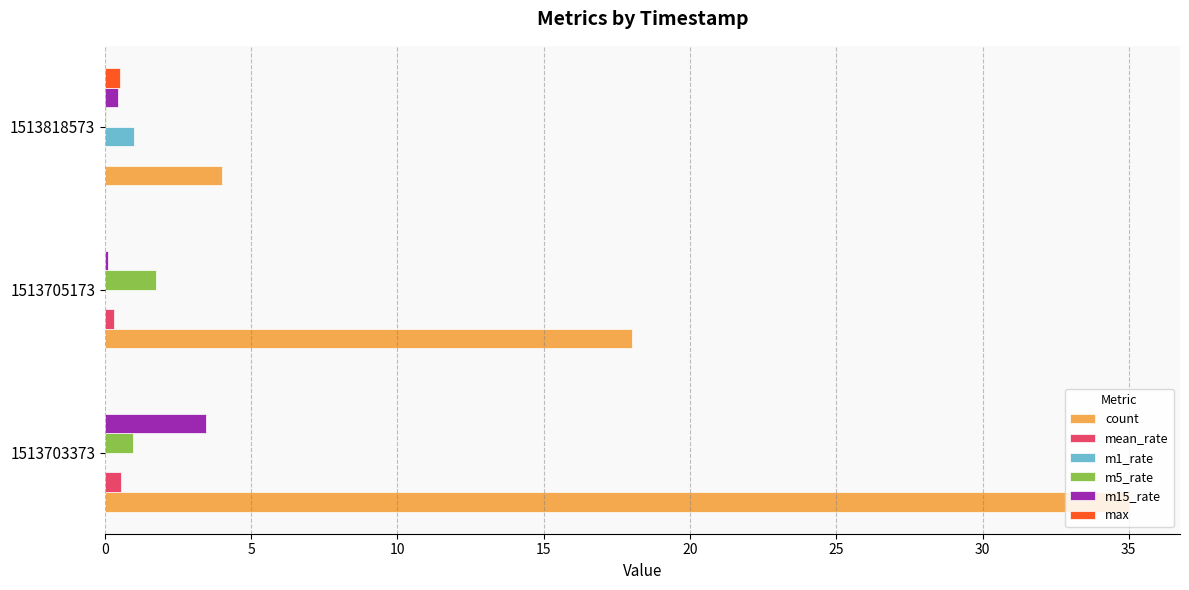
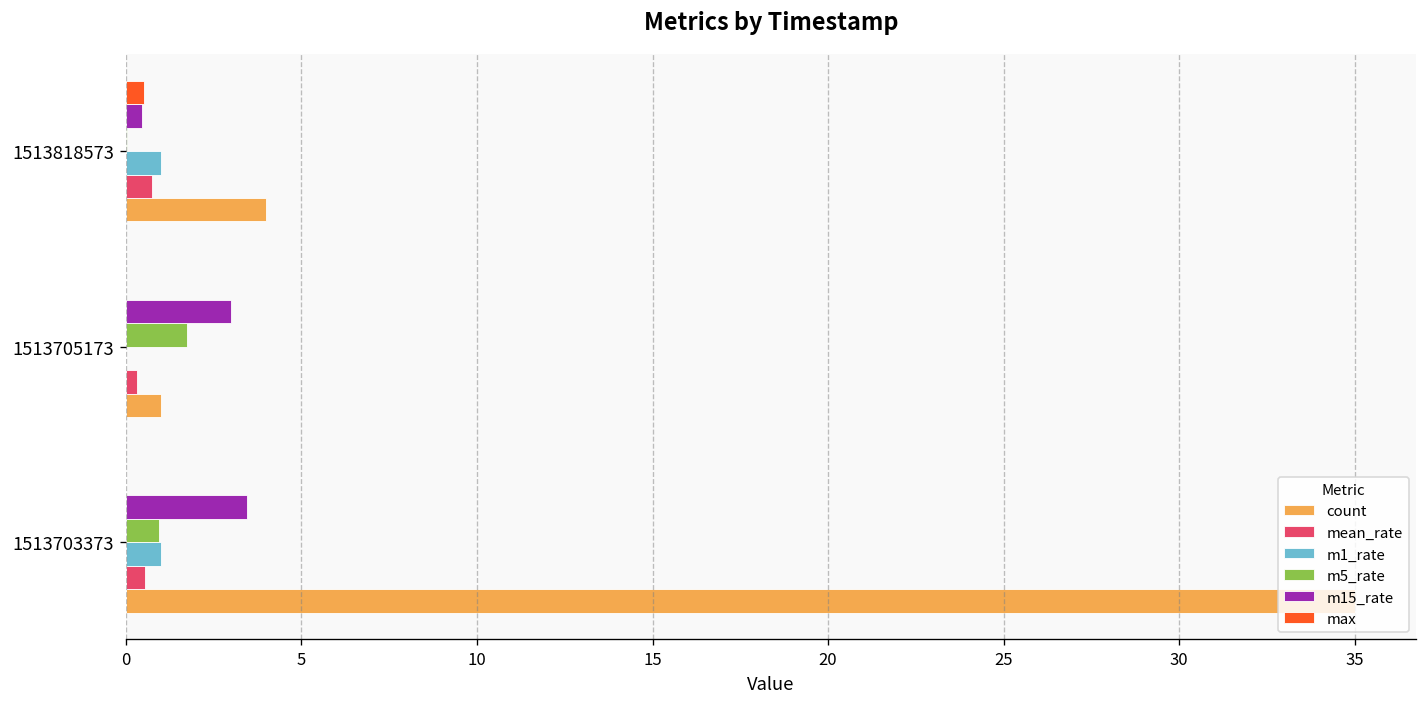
  {
    "count": {
      "1513818573": 4,
-     "1513705173": 18
+     "1513705173": 1
    },
    "mean_rate": {
-     "1513818573": 0.0,
+     "1513818573": 0.7,
      "1513705173": 0.3,
      "1513703373": 0.5
    },
    "m1_rate": {
      "1513818573": 1.0,
-     "1513703373": 0.0
+     "1513703373": 1.0
    },
    "m5_rate": {
      "1513705173": 1.7,
      "1513703373": 0.9
    },
    "m15_rate": {
      "1513818573": 0.5,
-     "1513705173": 0.1,
+     "1513705173": 3.0,
      "1513703373": 3.4
    },
    "max": {
      "1513818573": 0.5,
      "1513705173": 0.0
    }
  }
